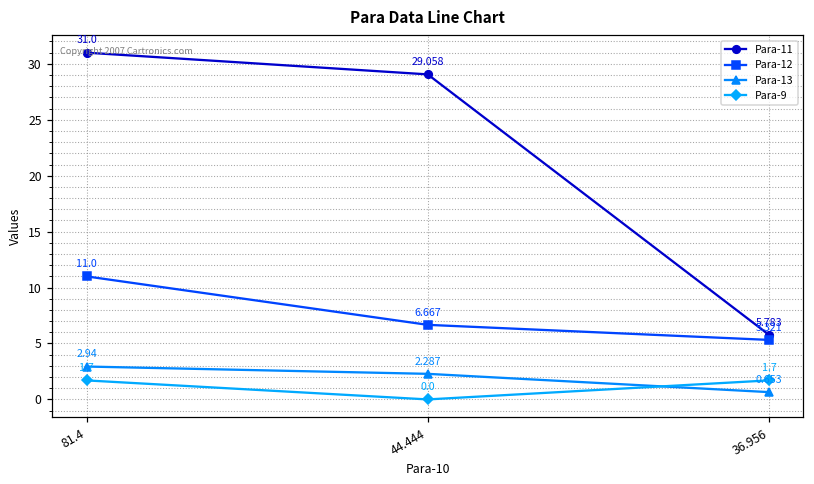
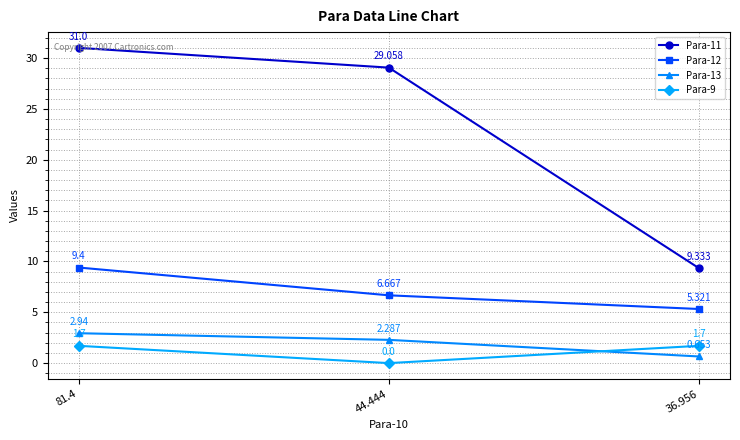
  {
    "Para-11": {
      "81.4": 31.0,
      "44.444": 29.058,
-     "36.956": 5.783
+     "36.956": 9.333
    },
    "Para-12": {
-     "81.4": 11.0,
+     "81.4": 9.4,
      "44.444": 6.667,
      "36.956": 5.321
    }
  }
